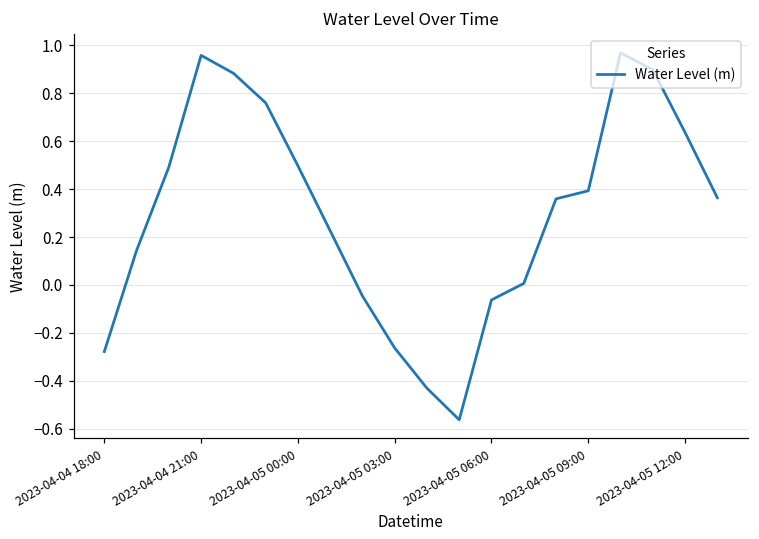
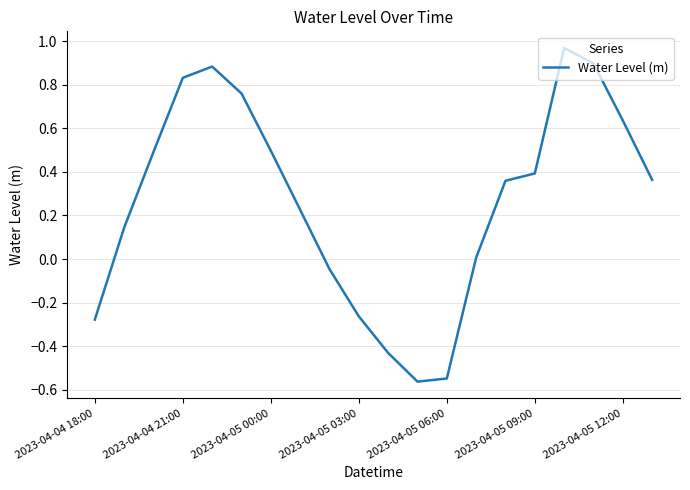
  {
    "2023-04-04 18:00": -0.28,
-   "2023-04-04 21:00": 0.96,
+   "2023-04-04 21:00": 0.83,
    "2023-04-05 00:00": 0.50,
    "2023-04-05 03:00": -0.26,
-   "2023-04-05 06:00": -0.06,
+   "2023-04-05 06:00": -0.55,
    "2023-04-05 09:00": 0.39,
    "2023-04-05 12:00": 0.64
  }
